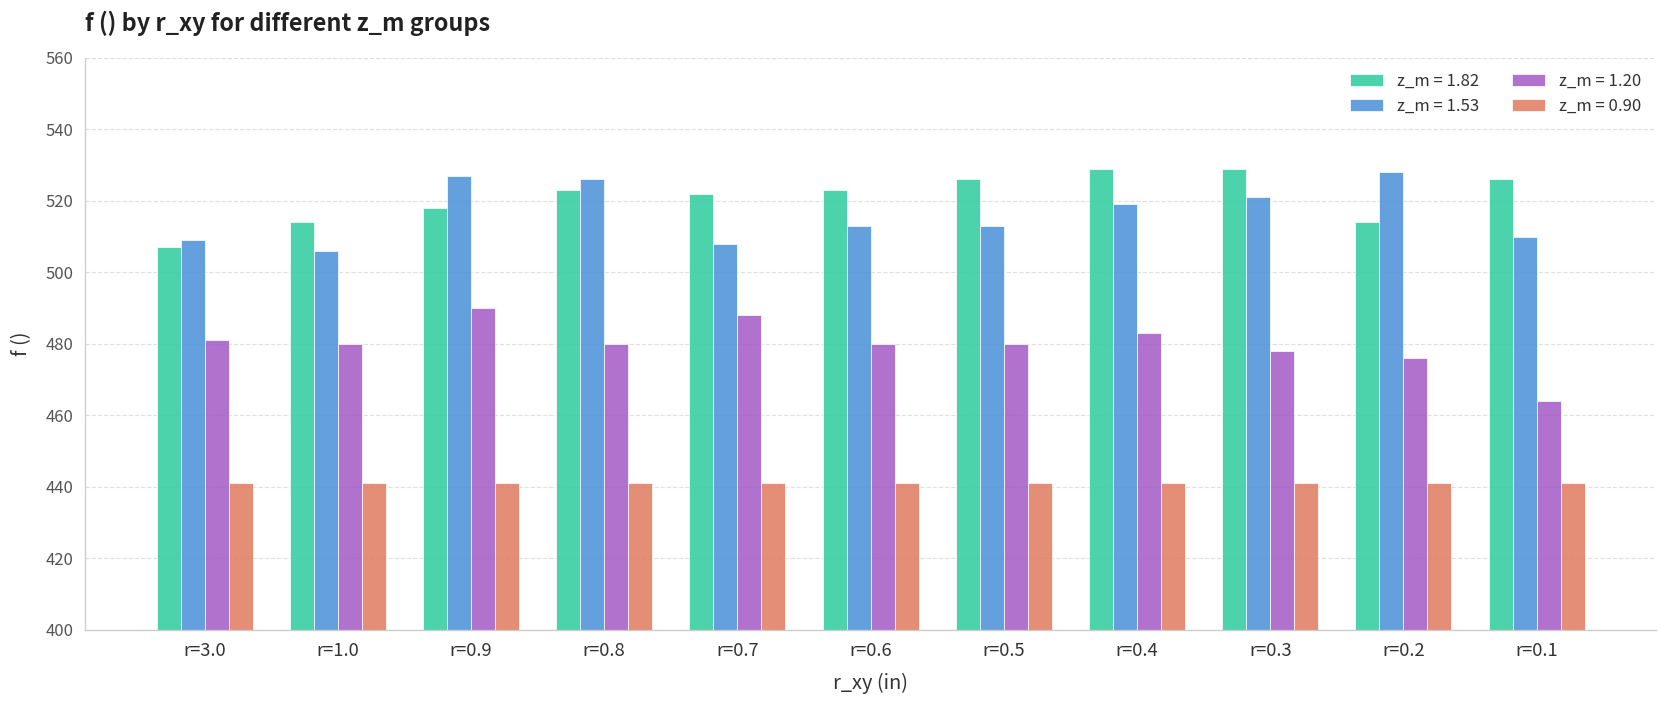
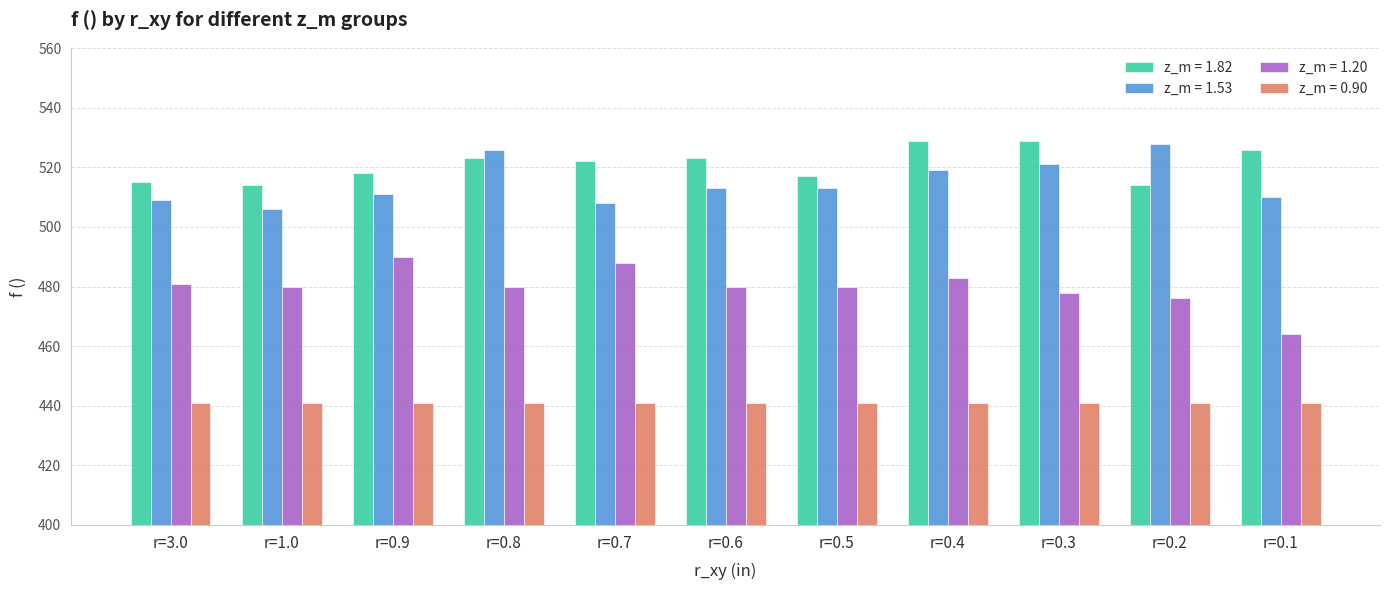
  {
    "z_m = 1.82": {
-     "r=3.0": 507,
+     "r=3.0": 515,
      "r=1.0": 514,
      "r=0.9": 518,
      "r=0.8": 523,
      "r=0.7": 522,
      "r=0.6": 523,
-     "r=0.5": 526,
+     "r=0.5": 517,
      "r=0.4": 529,
      "r=0.3": 529,
      "r=0.2": 514,
      "r=0.1": 526
    },
    "z_m = 1.53": {
      "r=3.0": 509,
      "r=1.0": 506,
-     "r=0.9": 527,
+     "r=0.9": 511,
      "r=0.8": 526,
      "r=0.7": 508,
      "r=0.6": 513,
      "r=0.5": 513,
      "r=0.4": 519,
      "r=0.3": 521,
      "r=0.2": 528,
      "r=0.1": 510
    },
    "z_m = 1.20": {
      "r=3.0": 481,
      "r=1.0": 480,
      "r=0.9": 490,
      "r=0.8": 480,
      "r=0.7": 488,
      "r=0.6": 480,
      "r=0.5": 480,
      "r=0.4": 483,
      "r=0.3": 478,
      "r=0.2": 476,
      "r=0.1": 464
    },
    "z_m = 0.90": {
      "r=3.0": 441,
      "r=1.0": 441,
      "r=0.9": 441,
      "r=0.8": 441,
      "r=0.7": 441,
      "r=0.6": 441,
      "r=0.5": 441,
      "r=0.4": 441,
      "r=0.3": 441,
      "r=0.2": 441,
      "r=0.1": 441
    }
  }
